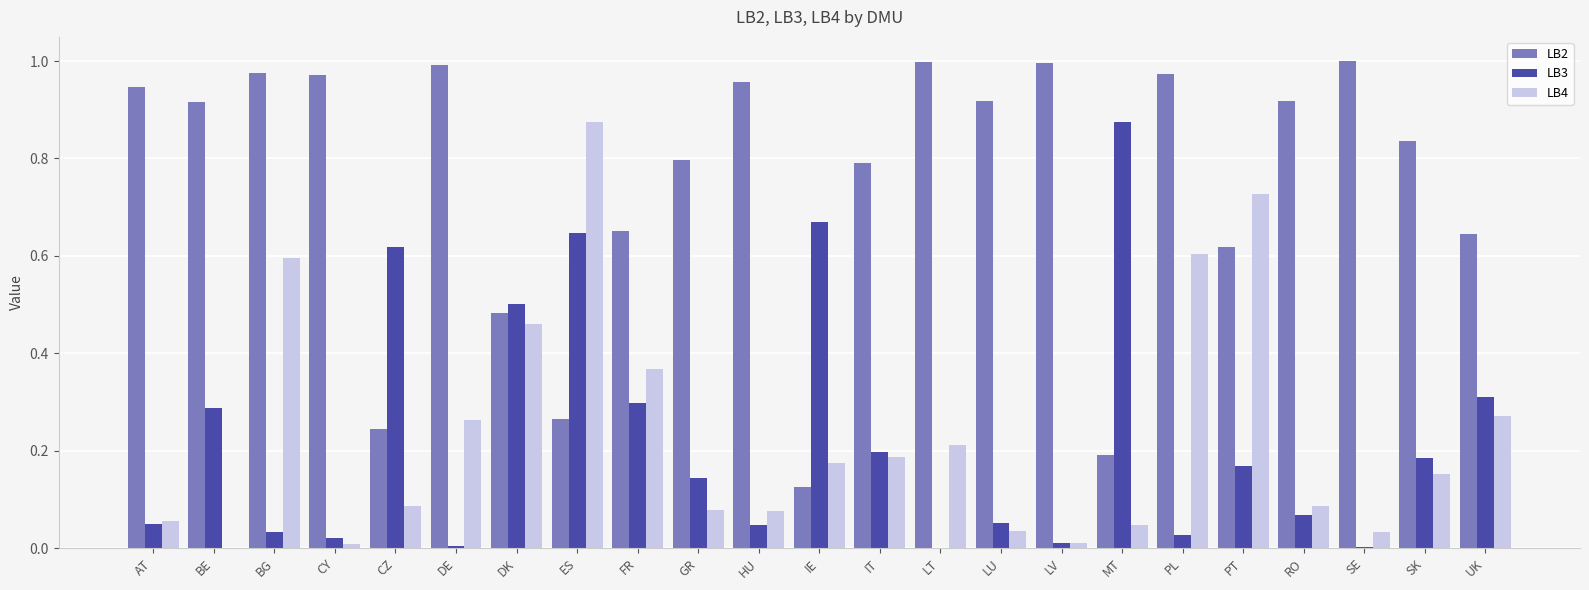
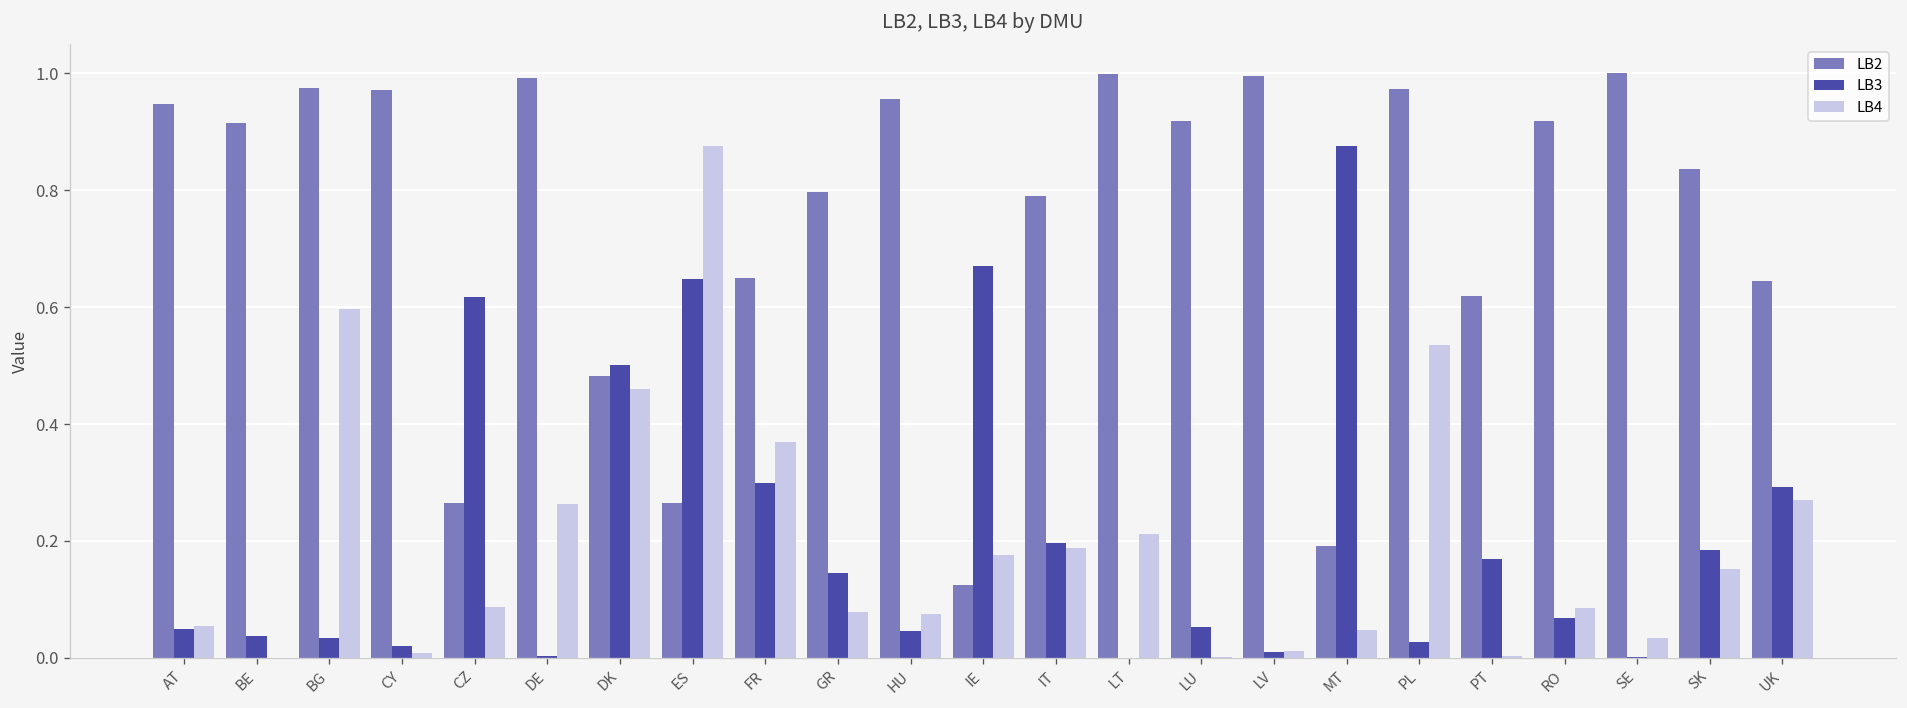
  {
    "LB2": {
      "AT": 0.95,
      "BE": 0.92,
      "BG": 0.98,
      "CY": 0.97,
-     "CZ": 0.24,
+     "CZ": 0.27,
      "DE": 0.99,
      "DK": 0.48,
      "ES": 0.26,
      "FR": 0.65,
      "GR": 0.80,
      "HU": 0.96,
      "IE": 0.13,
      "IT": 0.79,
      "LT": 1.00,
      "LU": 0.92,
      "LV": 1.00,
      "MT": 0.19,
      "PL": 0.97,
      "PT": 0.62,
      "RO": 0.92,
      "SE": 1.00,
      "SK": 0.84,
      "UK": 0.64
    },
    "LB3": {
      "AT": 0.05,
-     "BE": 0.29,
+     "BE": 0.04,
      "BG": 0.03,
      "CY": 0.02,
      "CZ": 0.62,
      "DK": 0.50,
      "ES": 0.65,
      "FR": 0.30,
      "GR": 0.14,
      "HU": 0.05,
      "IE": 0.67,
      "IT": 0.20,
      "LU": 0.05,
      "LV": 0.01,
      "MT": 0.88,
      "PL": 0.03,
      "PT": 0.17,
      "RO": 0.07,
      "SK": 0.18,
-     "UK": 0.31
+     "UK": 0.29
    },
    "LB4": {
      "AT": 0.06,
      "BG": 0.60,
      "CY": 0.01,
      "CZ": 0.09,
      "DE": 0.26,
      "DK": 0.46,
      "ES": 0.88,
      "FR": 0.37,
      "GR": 0.08,
      "HU": 0.08,
      "IE": 0.18,
      "IT": 0.19,
      "LT": 0.21,
-     "LU": 0.03,
+     "LU": 0.00,
      "LV": 0.01,
      "MT": 0.05,
-     "PL": 0.60,
-     "PT": 0.73,
+     "PL": 0.54,
+     "PT": 0.00,
      "RO": 0.09,
      "SE": 0.03,
      "SK": 0.15,
      "UK": 0.27
    }
  }
